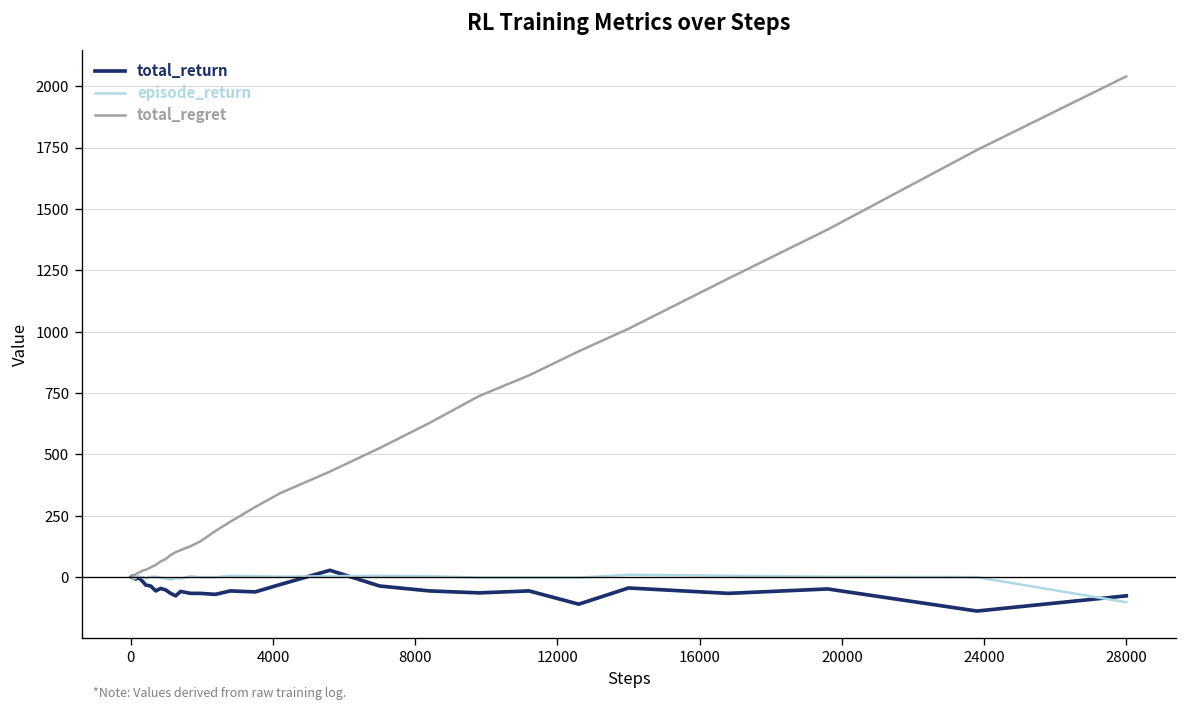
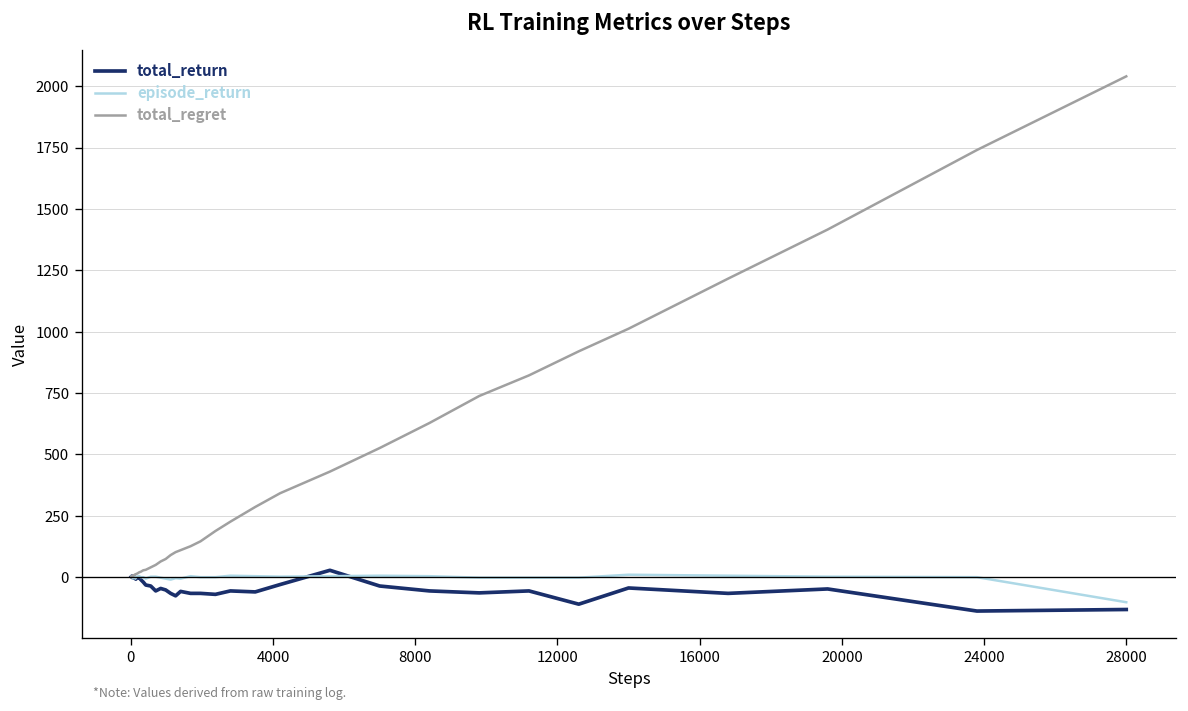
  {
    "total_return": {
-     "28000": -80
+     "28000": -130
    },
    "episode_return": {
      "28000": -100
    },
    "total_regret": {
      "28000": 2040
    }
  }
